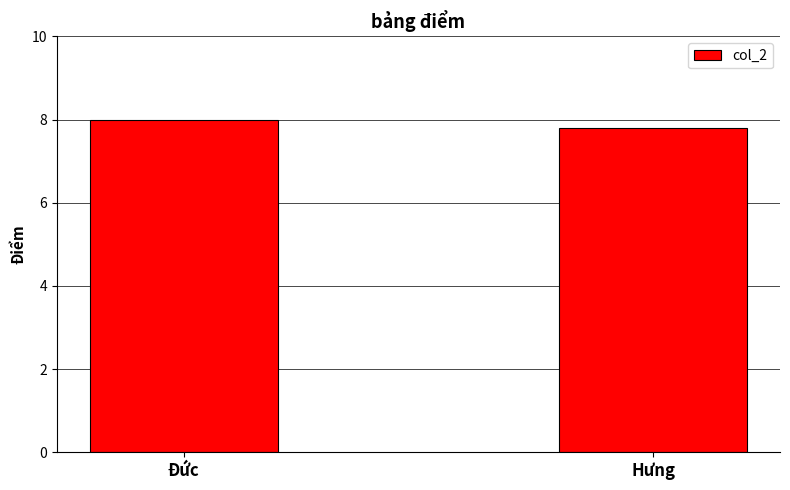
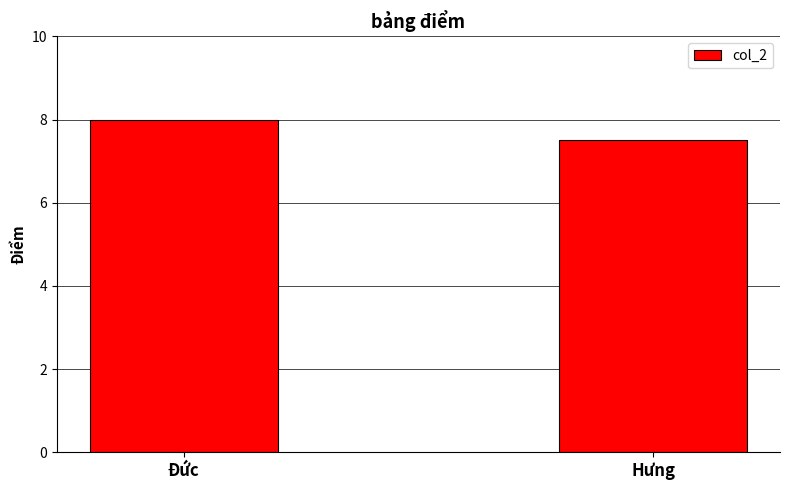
  {
    "Đức": 8.0,
-   "Hưng": 7.8
+   "Hưng": 7.5
  }
